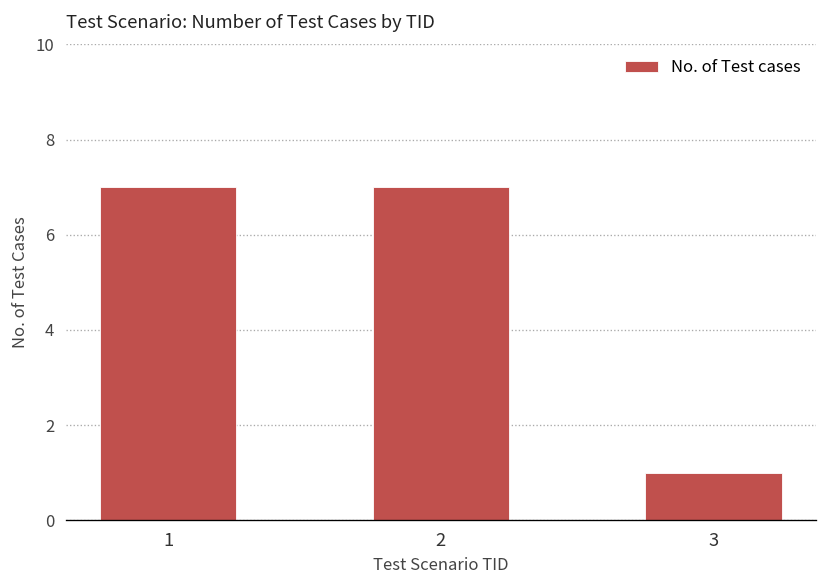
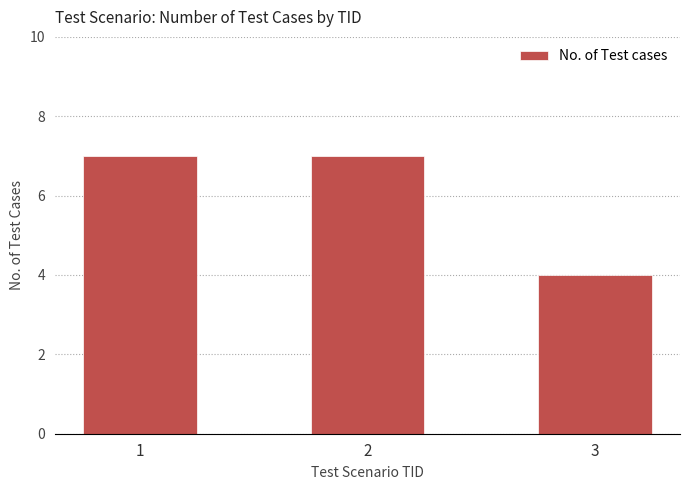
  {
    "1": 7,
    "2": 7,
-   "3": 1
+   "3": 4
  }
